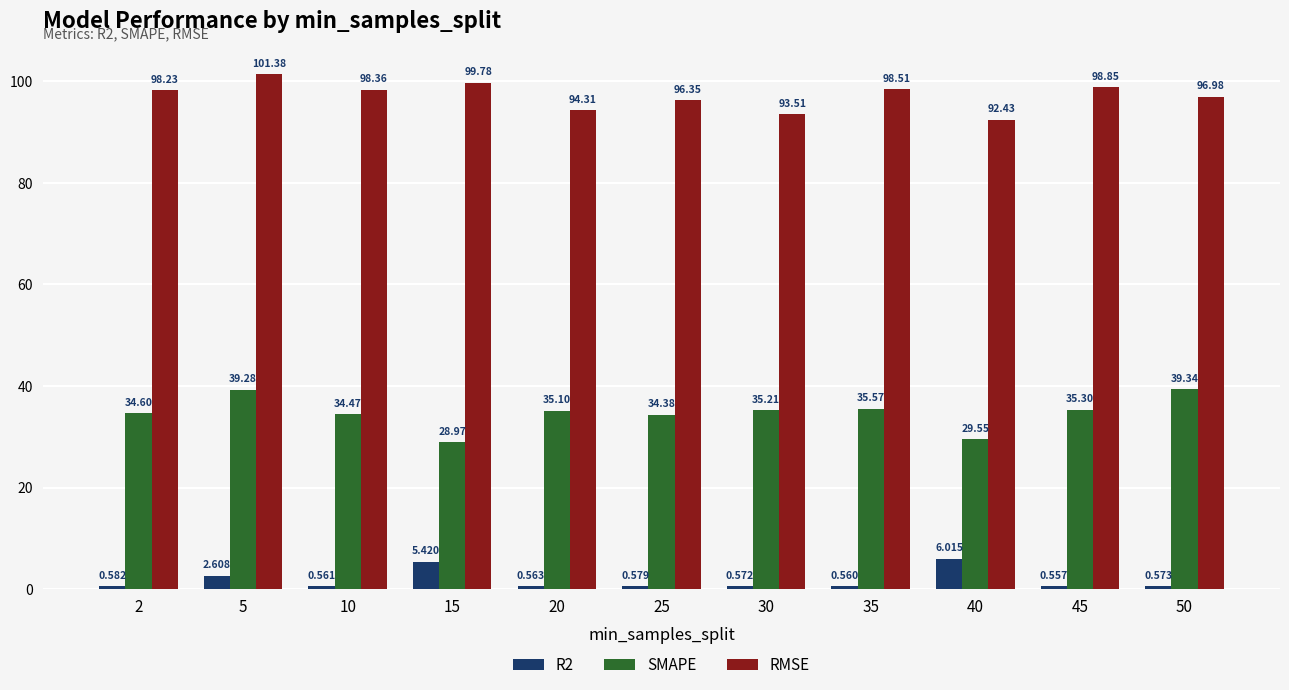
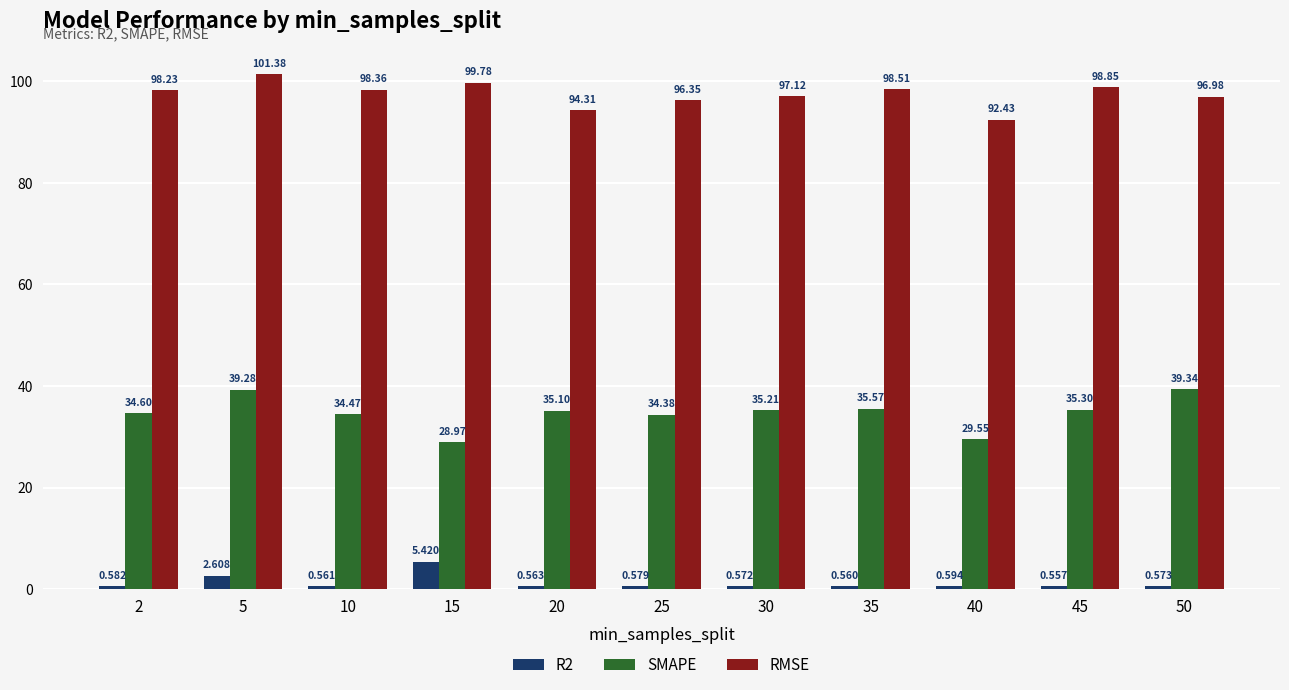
  {
    "R2": {
      "2": 0.582,
      "5": 2.608,
      "10": 0.561,
      "15": 5.420,
      "20": 0.563,
      "25": 0.579,
      "30": 0.572,
      "35": 0.560,
-     "40": 6.015,
+     "40": 0.594,
      "45": 0.557,
      "50": 0.573
    },
    "SMAPE": {
      "2": 34.60,
      "5": 39.28,
      "10": 34.47,
      "15": 28.97,
      "20": 35.10,
      "25": 34.38,
      "30": 35.21,
      "35": 35.57,
      "40": 29.55,
      "45": 35.30,
      "50": 39.34
    },
    "RMSE": {
      "2": 98.23,
      "5": 101.38,
      "10": 98.36,
      "15": 99.78,
      "20": 94.31,
      "25": 96.35,
-     "30": 93.51,
+     "30": 97.12,
      "35": 98.51,
      "40": 92.43,
      "45": 98.85,
      "50": 96.98
    }
  }
